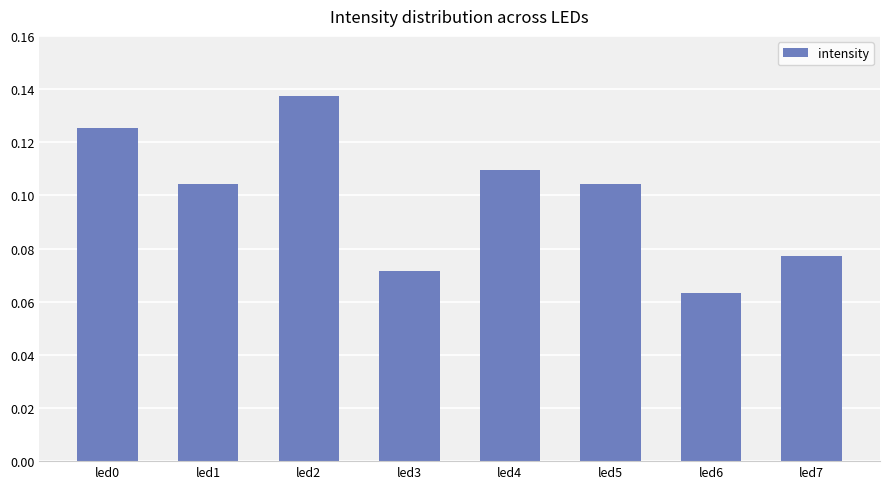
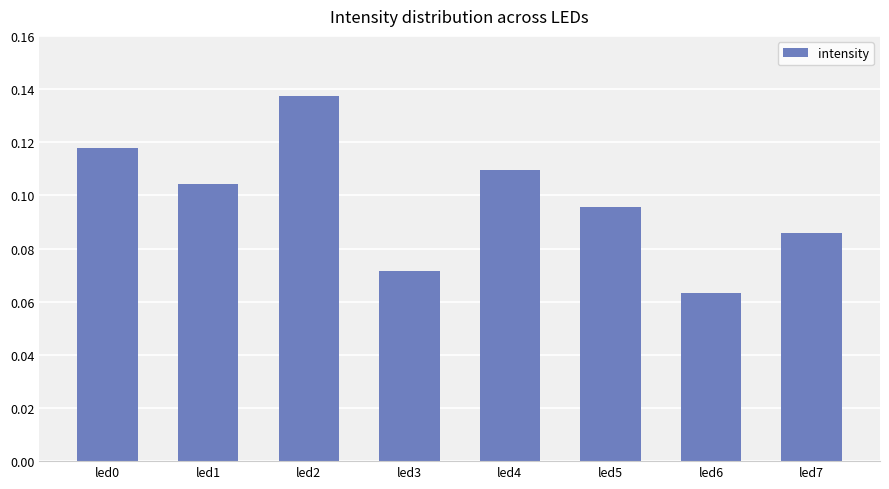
  {
-   "led0": 0.125,
+   "led0": 0.118,
    "led1": 0.104,
    "led2": 0.137,
    "led3": 0.072,
    "led4": 0.110,
-   "led5": 0.104,
+   "led5": 0.096,
    "led6": 0.063,
-   "led7": 0.077
+   "led7": 0.086
  }
